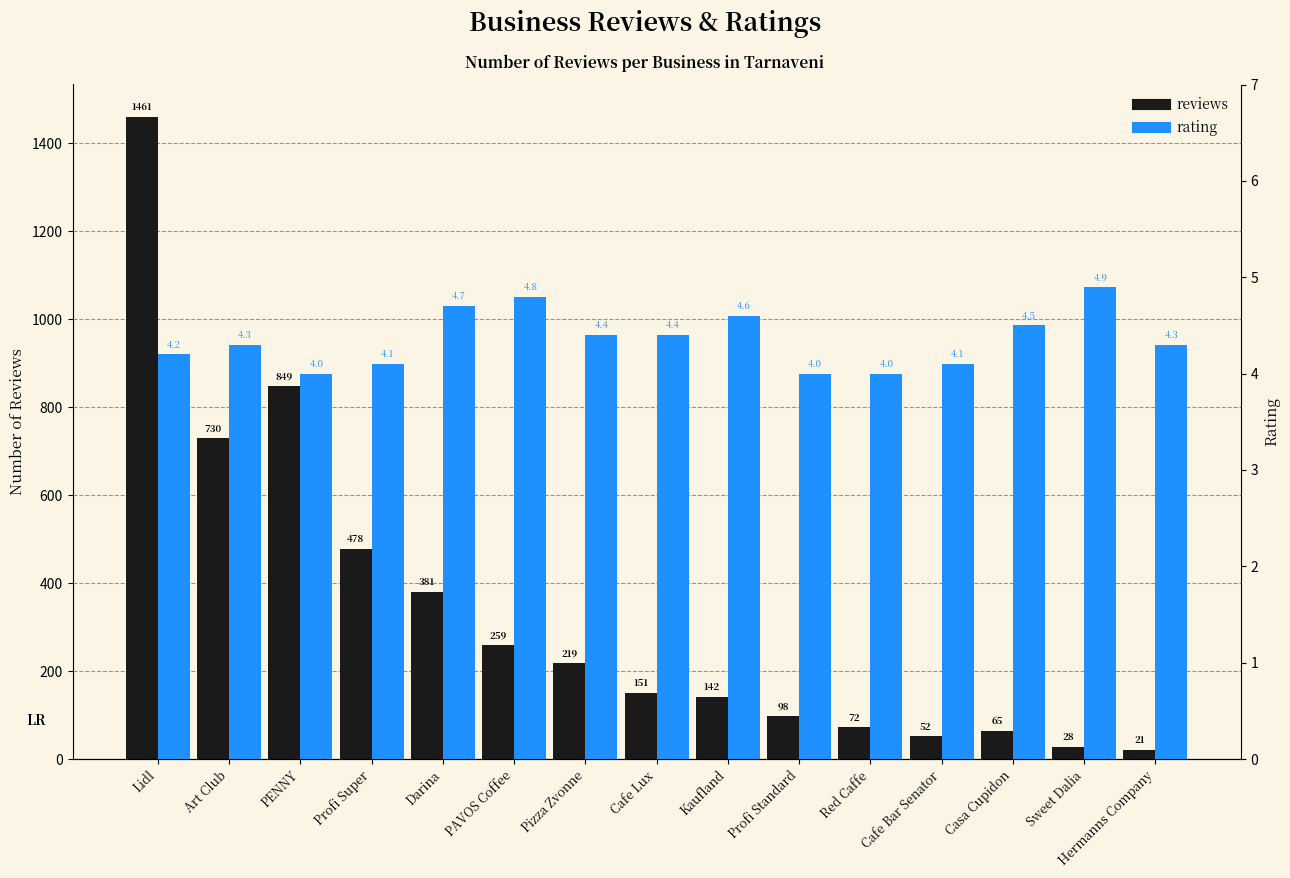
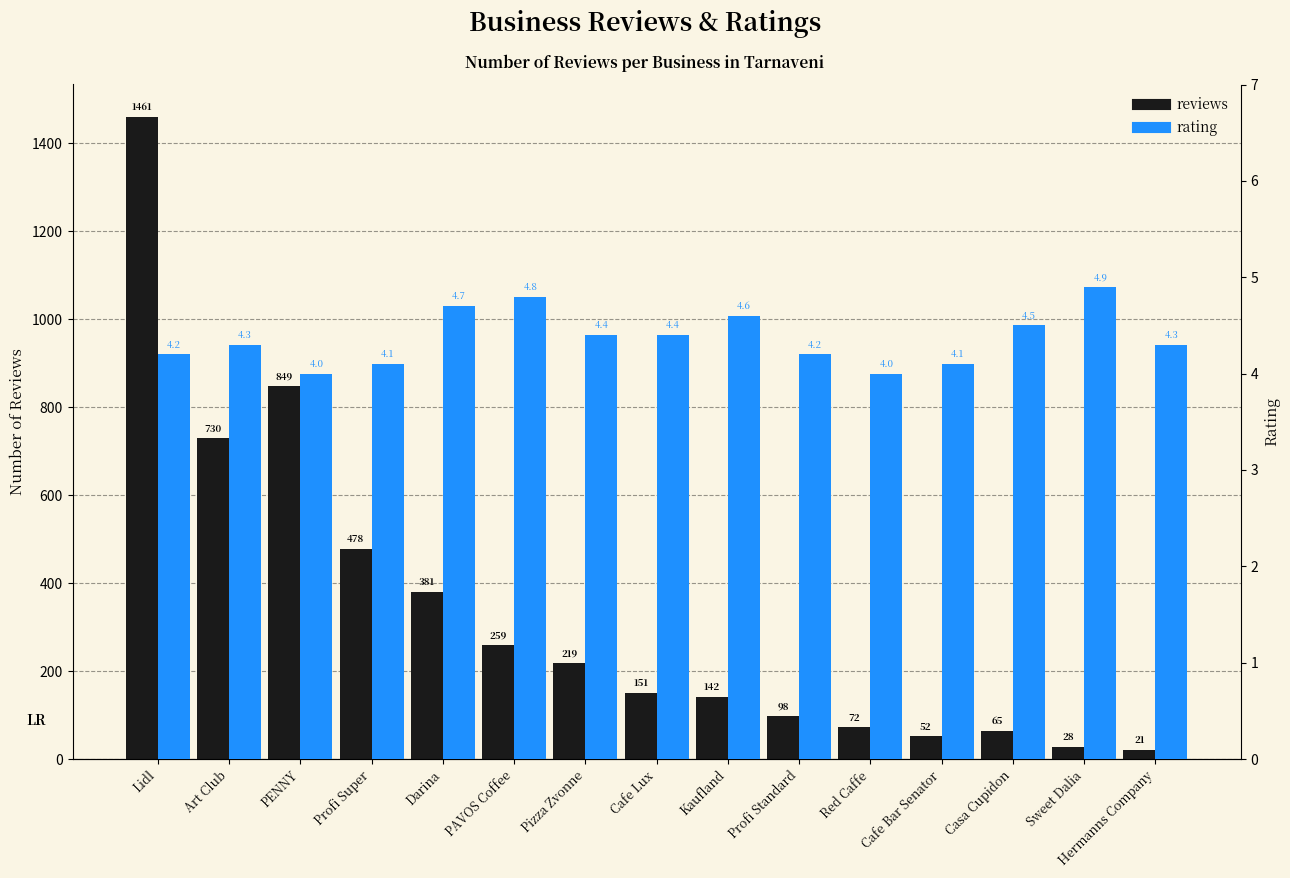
  {
    "reviews": {
      "Lidl": 1461,
      "Art Club": 730,
      "PENNY": 849,
      "Profi Super": 478,
      "Darina": 381,
      "PAVOS Coffee": 259,
      "Pizza Zvonne": 219,
      "Cafe Lux": 151,
      "Kaufland": 142,
      "Profi Standard": 98,
      "Red Caffe": 72,
      "Cafe Bar Senator": 52,
      "Casa Cupidon": 65,
      "Sweet Dalia": 28,
      "Hermanns Company": 21
    },
    "rating": {
      "Lidl": 4.2,
      "Art Club": 4.3,
      "PENNY": 4.0,
      "Profi Super": 4.1,
      "Darina": 4.7,
      "PAVOS Coffee": 4.8,
      "Pizza Zvonne": 4.4,
      "Cafe Lux": 4.4,
      "Kaufland": 4.6,
-     "Profi Standard": 4.0,
+     "Profi Standard": 4.2,
      "Red Caffe": 4.0,
      "Cafe Bar Senator": 4.1,
      "Casa Cupidon": 4.5,
      "Sweet Dalia": 4.9,
      "Hermanns Company": 4.3
    }
  }
